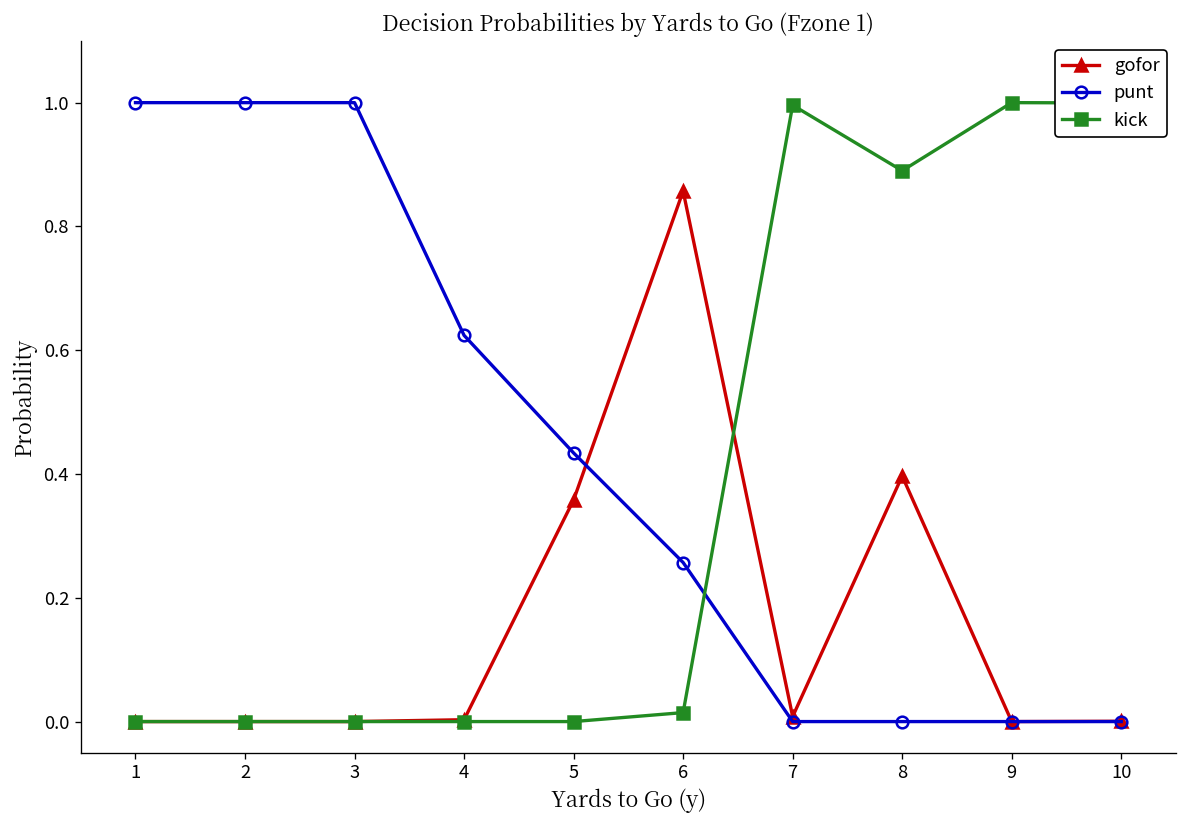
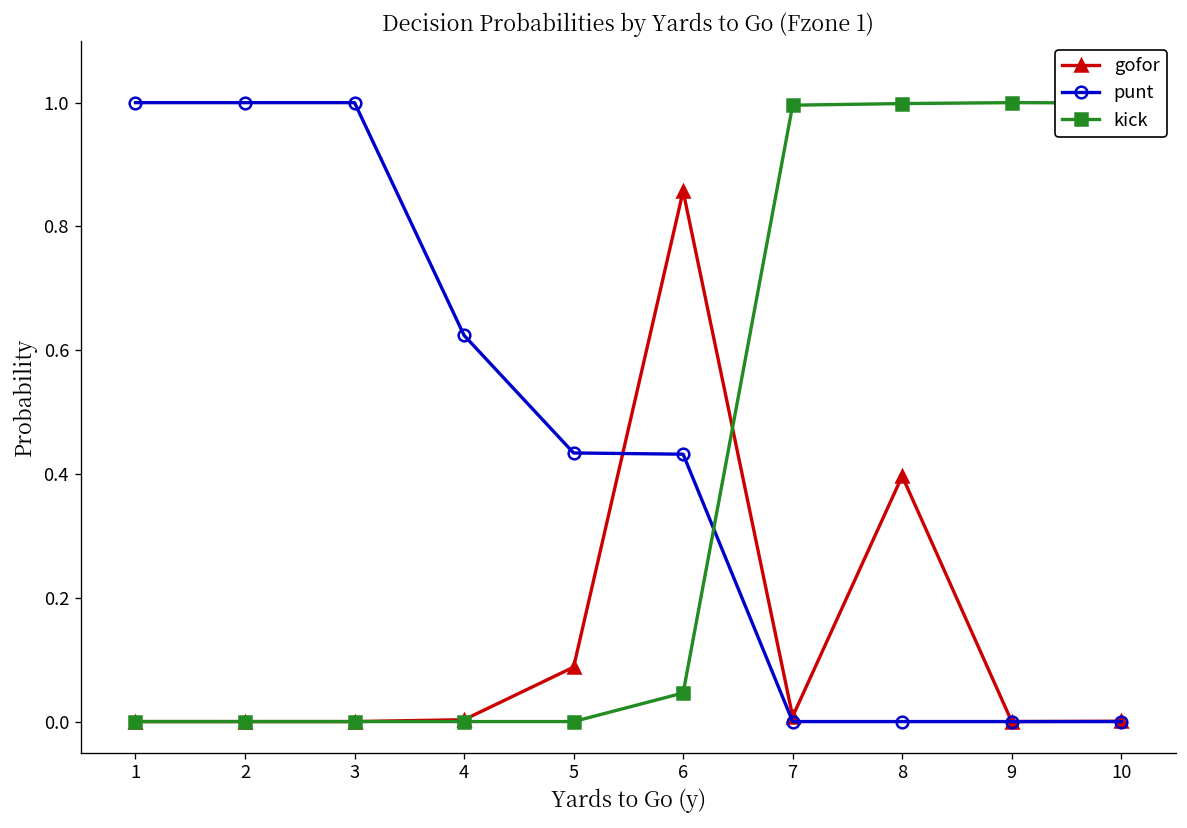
  {
    "gofor": {
-     "5": 0.36,
+     "5": 0.09,
      "6": 0.86,
      "7": 0.01,
      "8": 0.40
    },
    "punt": {
      "1": 1.00,
      "2": 1.00,
      "3": 1.00,
      "4": 0.62,
      "5": 0.43,
-     "6": 0.26,
+     "6": 0.43,
      "7": 0.00,
      "8": 0.00
    },
    "kick": {
      "5": 0.00,
-     "6": 0.01,
+     "6": 0.05,
      "7": 1.00,
-     "8": 0.89,
+     "8": 1.00,
      "9": 1.00
    }
  }
